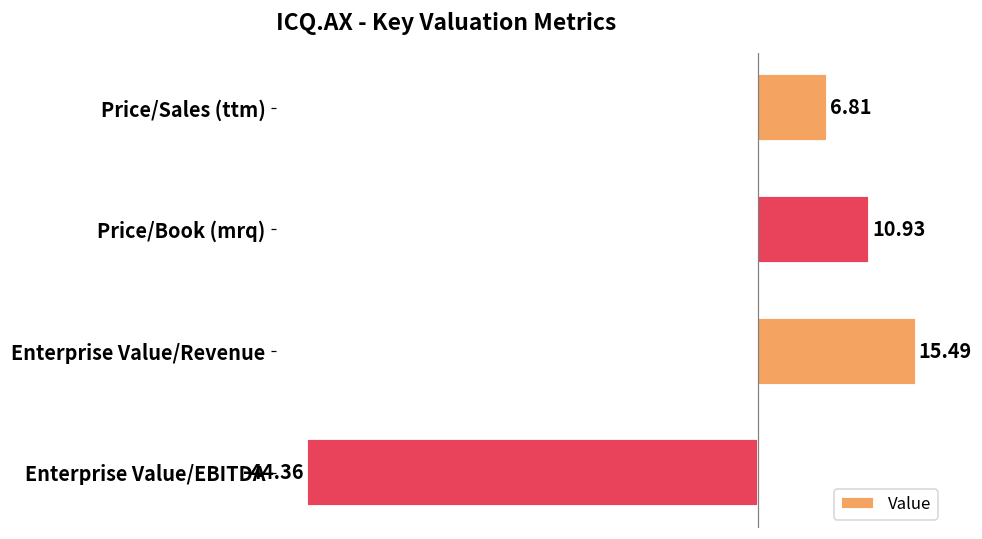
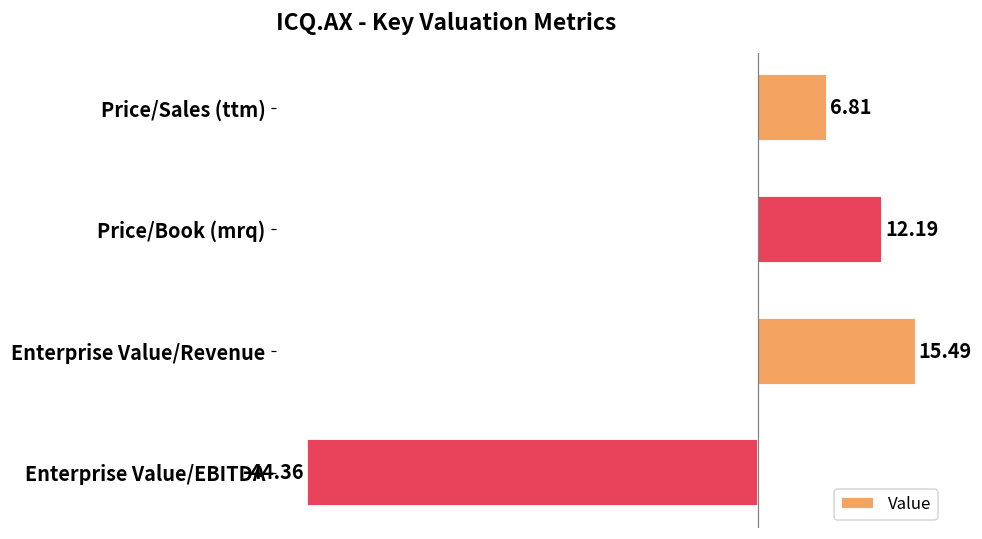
  {
    "Price/Sales (ttm)": 6.81,
-   "Price/Book (mrq)": 10.93,
+   "Price/Book (mrq)": 12.19,
    "Enterprise Value/Revenue": 15.49,
    "Enterprise Value/EBITDA": -44.36
  }
